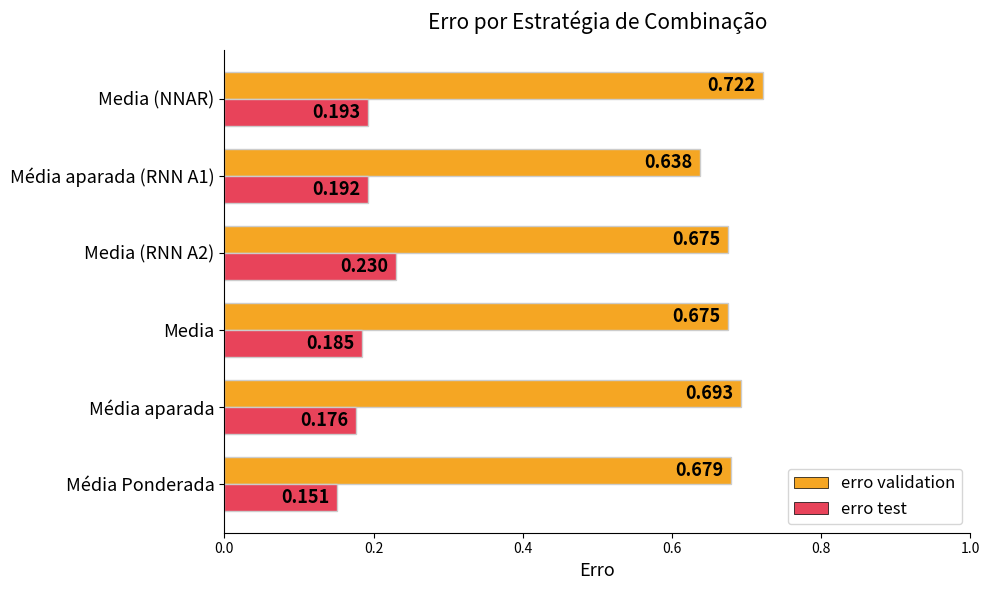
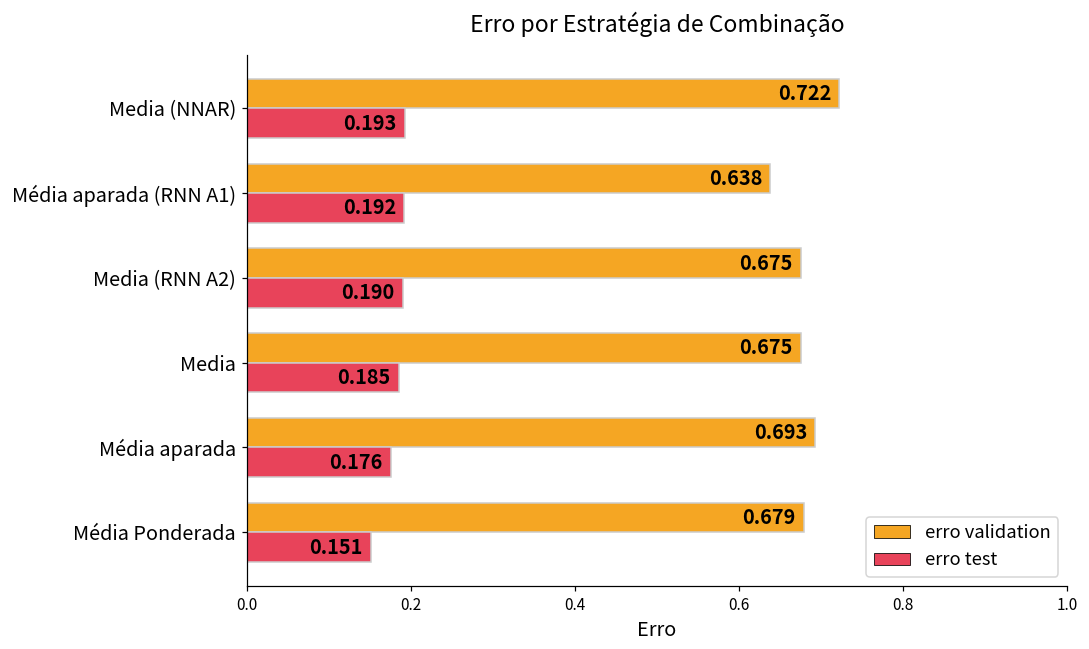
  {
    "erro validation": {
      "Media (NNAR)": 0.722,
      "Média aparada (RNN A1)": 0.638,
      "Media (RNN A2)": 0.675,
      "Media": 0.675,
      "Média aparada": 0.693,
      "Média Ponderada": 0.679
    },
    "erro test": {
      "Media (NNAR)": 0.193,
      "Média aparada (RNN A1)": 0.192,
-     "Media (RNN A2)": 0.230,
+     "Media (RNN A2)": 0.190,
      "Media": 0.185,
      "Média aparada": 0.176,
      "Média Ponderada": 0.151
    }
  }
